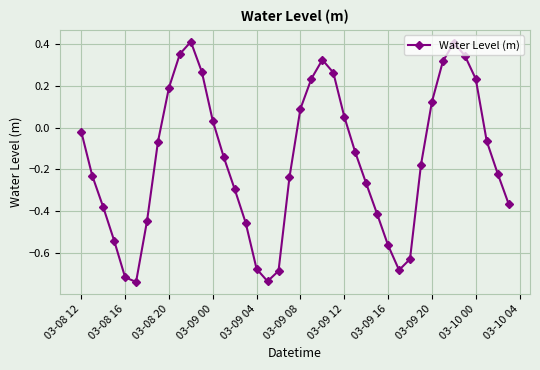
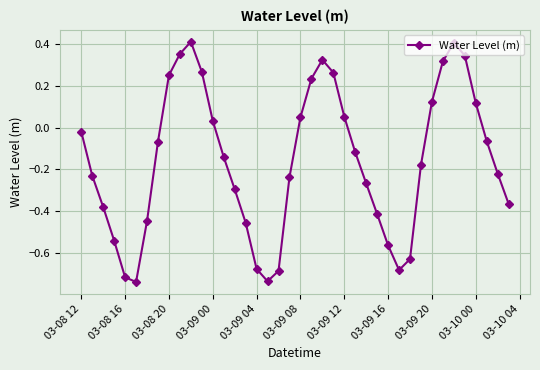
  {
    "03-08 12": -0.02,
    "03-08 16": -0.72,
-   "03-08 20": 0.19,
+   "03-08 20": 0.25,
    "03-09 00": 0.03,
    "03-09 04": -0.68,
-   "03-09 08": 0.09,
+   "03-09 08": 0.05,
    "03-09 12": 0.05,
    "03-09 16": -0.56,
    "03-09 20": 0.12,
-   "03-10 00": 0.23
+   "03-10 00": 0.12
  }
